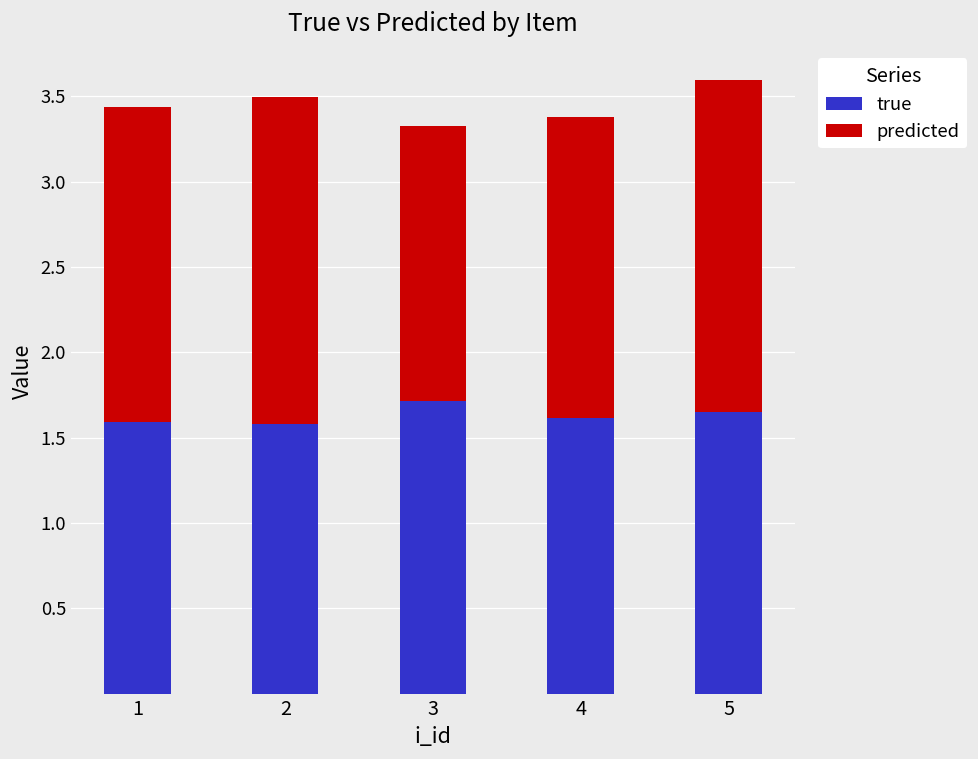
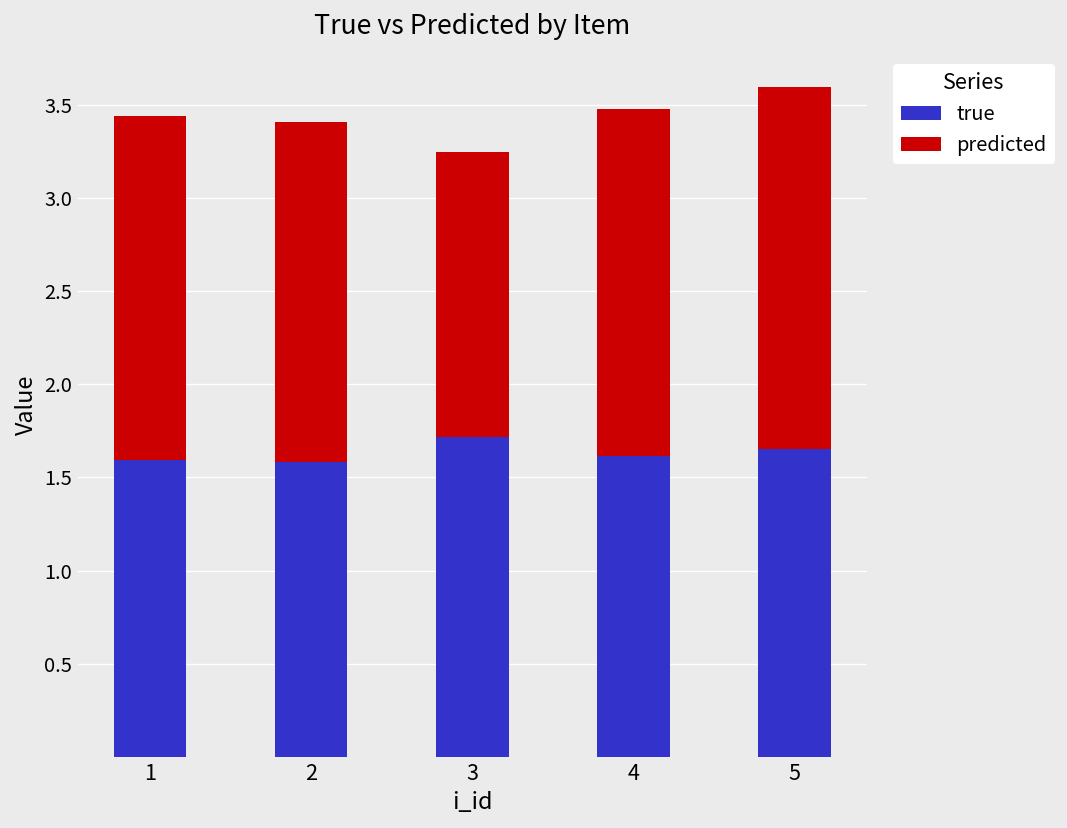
  {
    "true": {
      "1": 1.59,
      "2": 1.58,
      "3": 1.72,
      "4": 1.62,
      "5": 1.65
    },
    "predicted": {
      "1": 1.85,
-     "2": 1.92,
-     "3": 1.61,
-     "4": 1.76,
+     "2": 1.83,
+     "3": 1.53,
+     "4": 1.86,
      "5": 1.95
    }
  }
